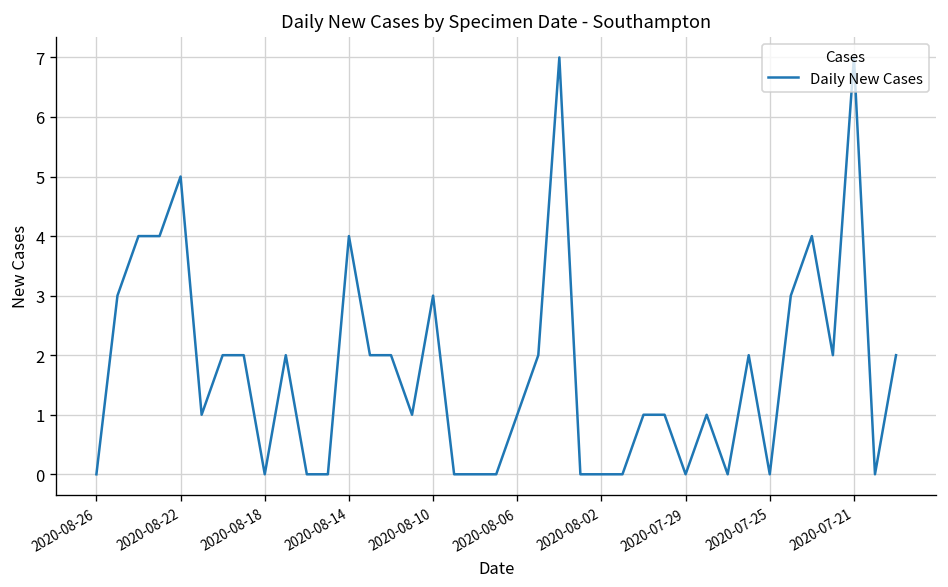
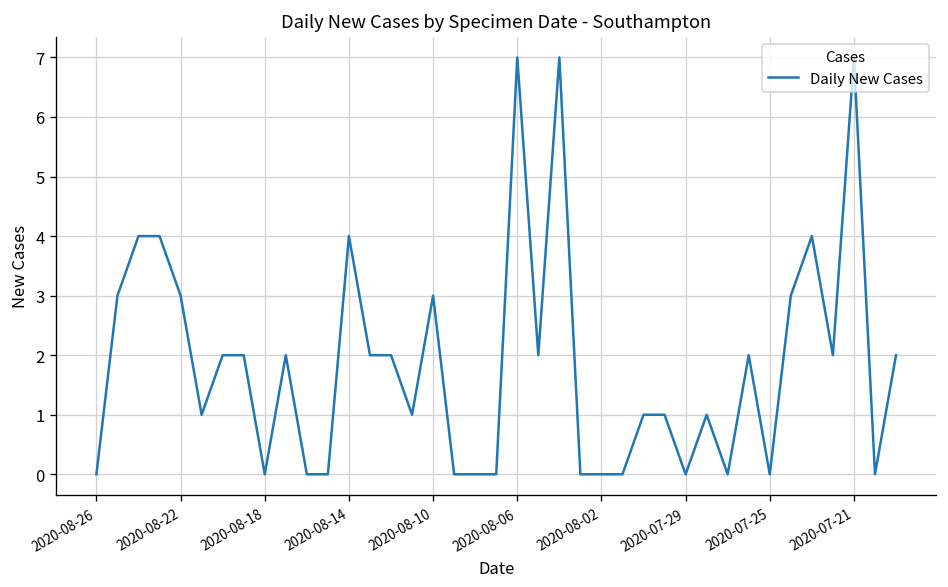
  {
    "2020-08-26": 0,
-   "2020-08-22": 5,
+   "2020-08-22": 3,
    "2020-08-18": 0,
    "2020-08-14": 4,
    "2020-08-10": 3,
-   "2020-08-06": 1,
+   "2020-08-06": 7,
    "2020-08-02": 0,
    "2020-07-29": 0,
    "2020-07-25": 0
  }
